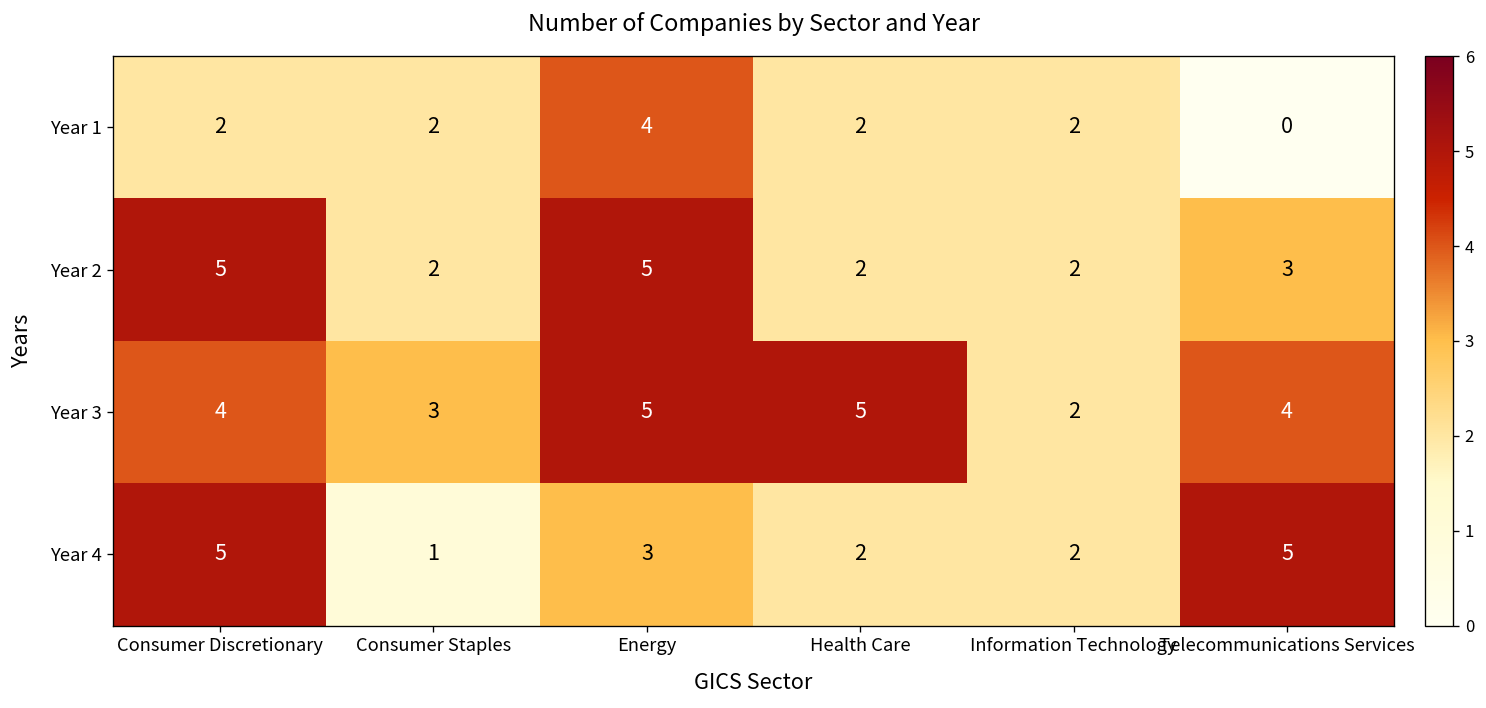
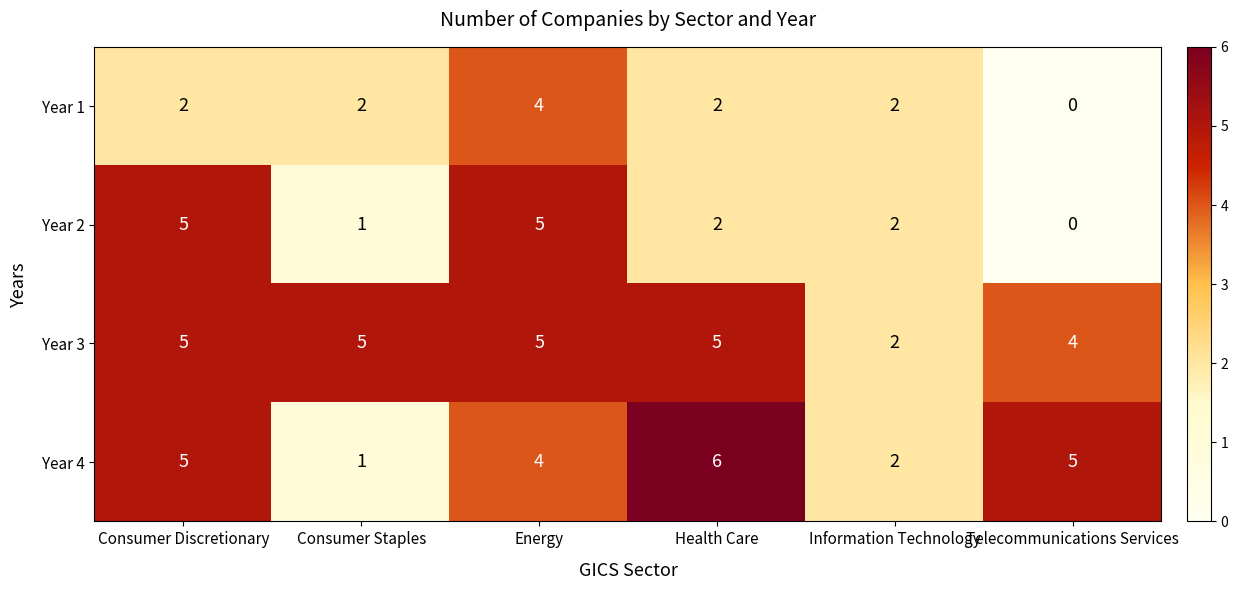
  {
    "Year 1": {
      "Consumer Discretionary": 2,
      "Consumer Staples": 2,
      "Energy": 4,
      "Health Care": 2,
      "Information Technology": 2,
      "Telecommunications Services": 0
    },
    "Year 2": {
      "Consumer Discretionary": 5,
-     "Consumer Staples": 2,
+     "Consumer Staples": 1,
      "Energy": 5,
      "Health Care": 2,
      "Information Technology": 2,
-     "Telecommunications Services": 3
+     "Telecommunications Services": 0
    },
    "Year 3": {
-     "Consumer Discretionary": 4,
-     "Consumer Staples": 3,
+     "Consumer Discretionary": 5,
+     "Consumer Staples": 5,
      "Energy": 5,
      "Health Care": 5,
      "Information Technology": 2,
      "Telecommunications Services": 4
    },
    "Year 4": {
      "Consumer Discretionary": 5,
      "Consumer Staples": 1,
-     "Energy": 3,
-     "Health Care": 2,
+     "Energy": 4,
+     "Health Care": 6,
      "Information Technology": 2,
      "Telecommunications Services": 5
    }
  }
